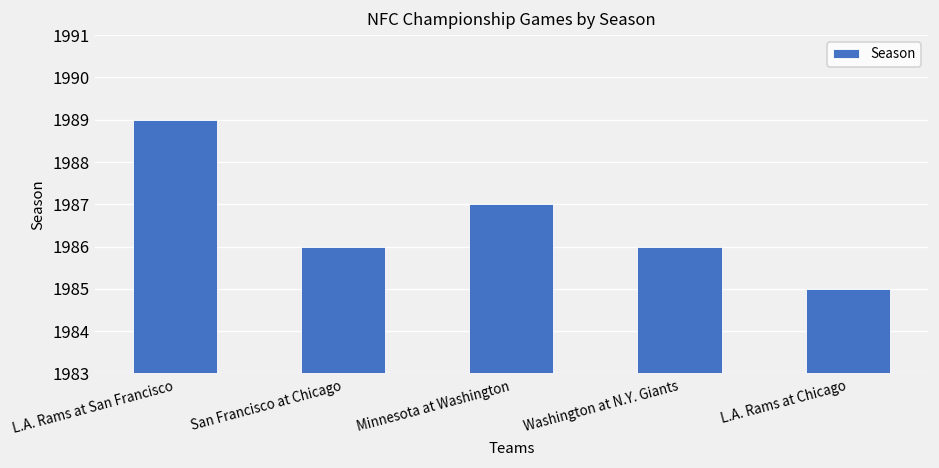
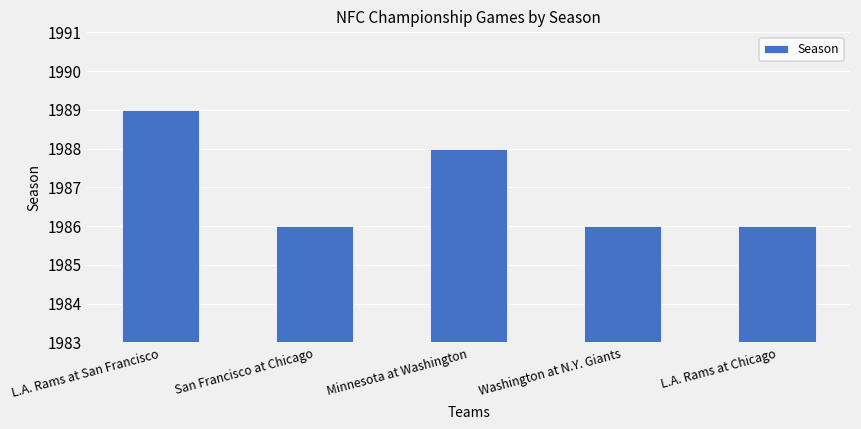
  {
    "L.A. Rams at San Francisco": 1989,
    "San Francisco at Chicago": 1986,
-   "Minnesota at Washington": 1987,
+   "Minnesota at Washington": 1988,
    "Washington at N.Y. Giants": 1986,
-   "L.A. Rams at Chicago": 1985
+   "L.A. Rams at Chicago": 1986
  }
